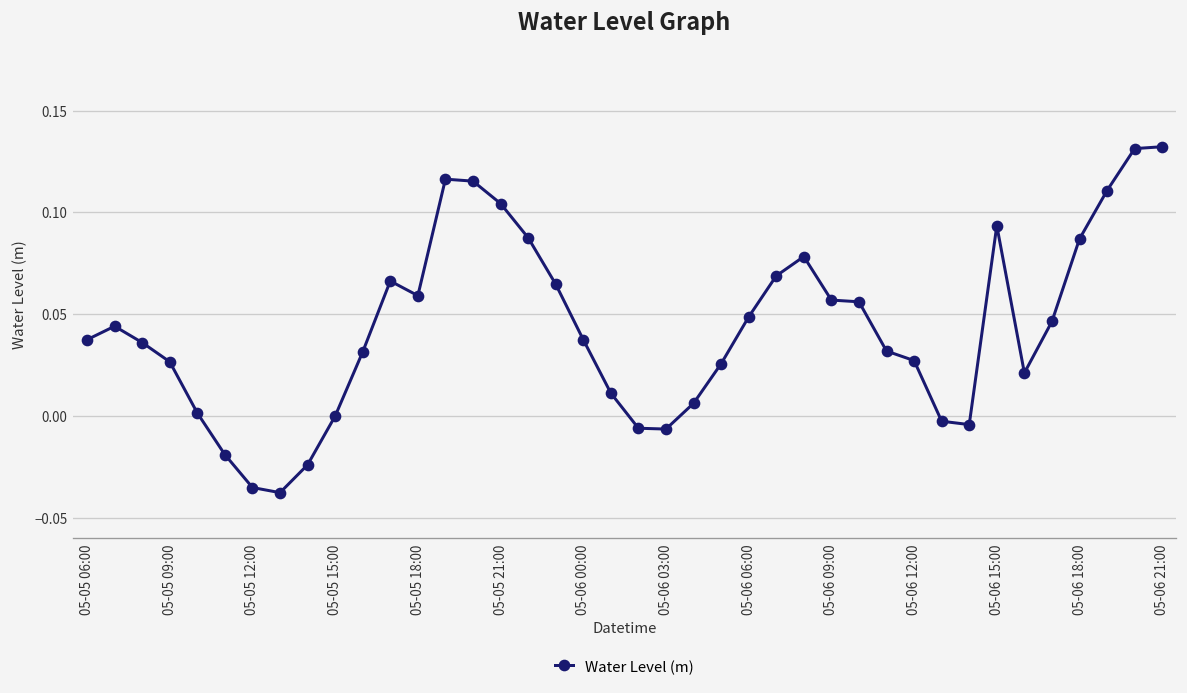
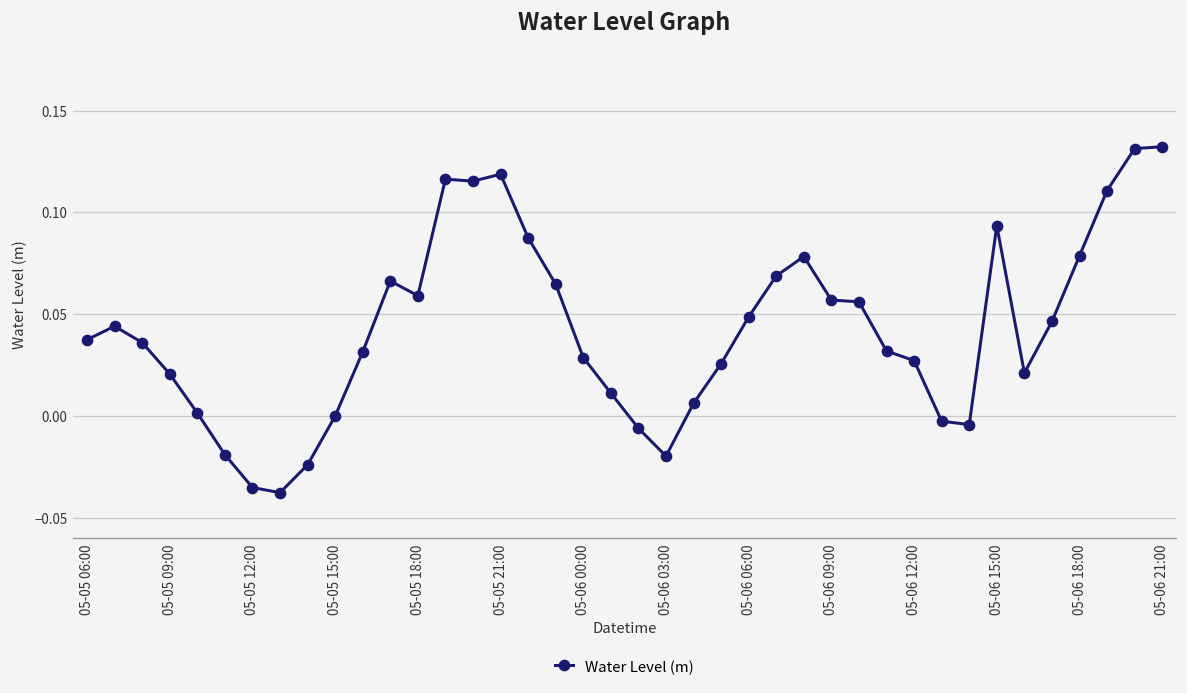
  {
    "05-05 06:00": 0.038,
-   "05-05 09:00": 0.027,
+   "05-05 09:00": 0.021,
    "05-05 12:00": -0.035,
    "05-05 15:00": 0.000,
    "05-05 18:00": 0.059,
-   "05-05 21:00": 0.104,
-   "05-06 00:00": 0.038,
-   "05-06 03:00": -0.006,
+   "05-05 21:00": 0.119,
+   "05-06 00:00": 0.029,
+   "05-06 03:00": -0.020,
    "05-06 06:00": 0.049,
    "05-06 09:00": 0.057,
    "05-06 12:00": 0.027,
    "05-06 15:00": 0.093,
-   "05-06 18:00": 0.087,
+   "05-06 18:00": 0.079,
    "05-06 21:00": 0.132
  }
